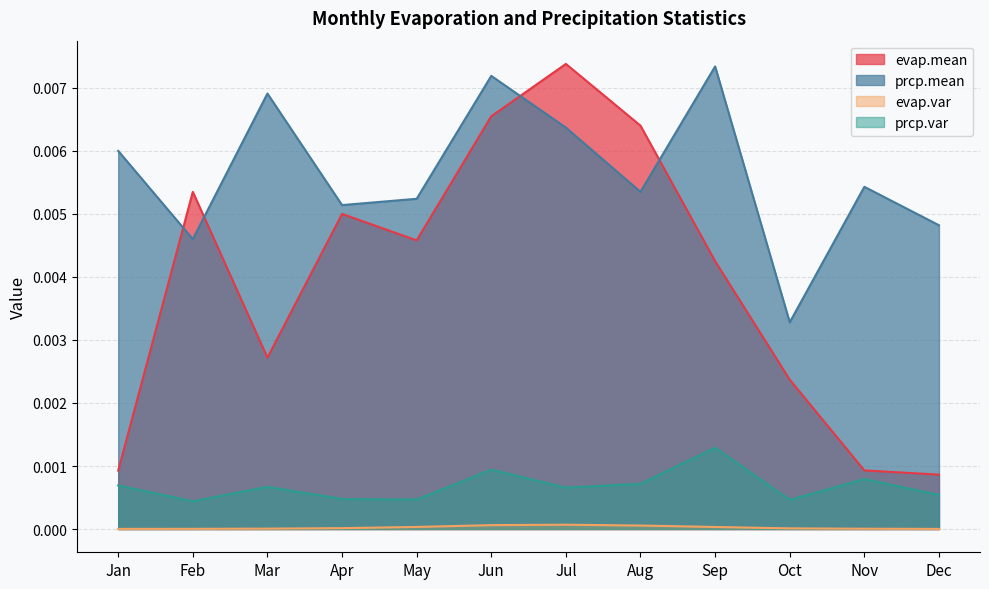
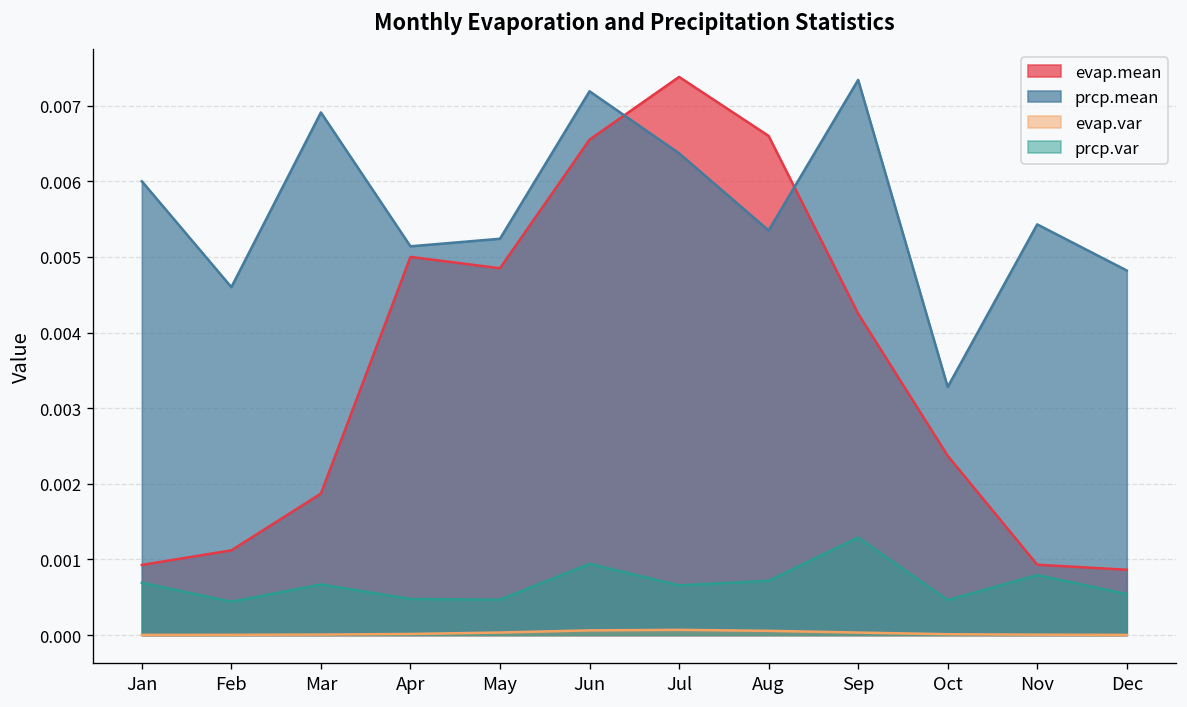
  {
    "evap.mean": {
      "Jan": 0.0009,
-     "Feb": 0.0054,
-     "Mar": 0.0027,
+     "Feb": 0.0011,
+     "Mar": 0.0019,
      "Apr": 0.0050,
-     "May": 0.0046,
+     "May": 0.0049,
      "Jun": 0.0066,
      "Jul": 0.0074,
-     "Aug": 0.0064,
+     "Aug": 0.0066,
      "Sep": 0.0043,
      "Oct": 0.0024,
      "Nov": 0.0009,
      "Dec": 0.0009
    },
    "evap.var": {
      "Jan": 0.0000,
      "Feb": 0.0000,
      "Mar": 0.0000,
      "Apr": 0.0000,
      "May": 0.0000,
      "Jun": 0.0001,
      "Jul": 0.0001,
      "Aug": 0.0001,
      "Sep": 0.0000,
      "Oct": 0.0000,
      "Nov": 0.0000,
      "Dec": 0.0000
    }
  }
